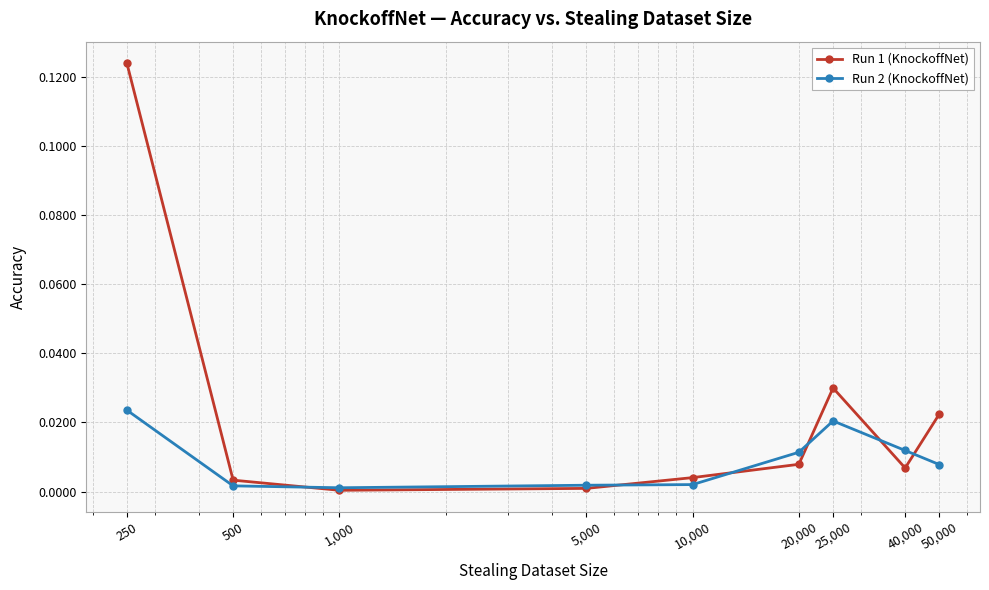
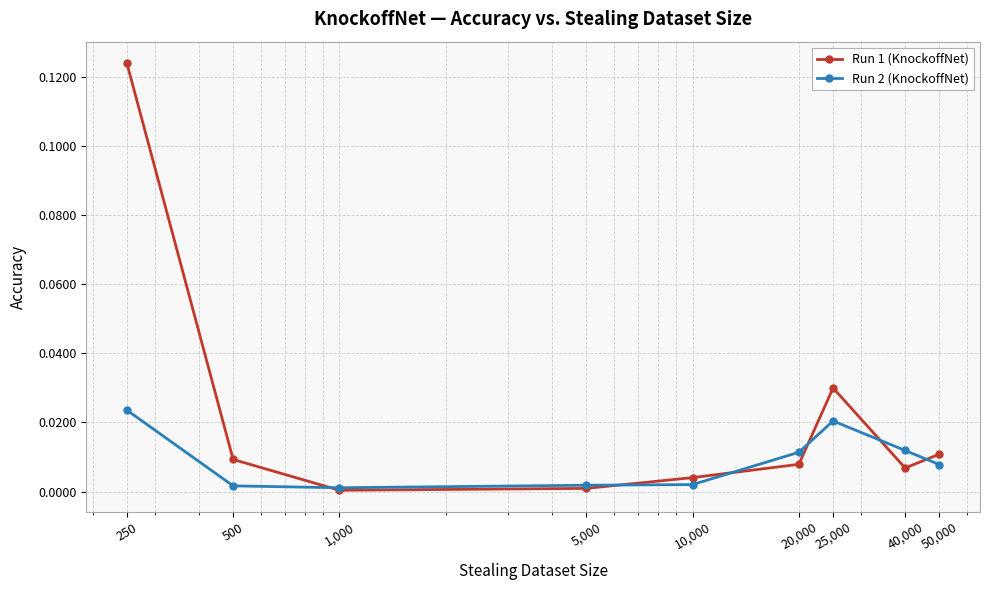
  {
    "Run 1 (KnockoffNet)": {
      "250": 0.124,
-     "500": 0.003,
+     "500": 0.009,
      "5,000": 0.001,
      "10,000": 0.004,
      "20,000": 0.008,
      "25,000": 0.030,
      "40,000": 0.007,
-     "50,000": 0.022
+     "50,000": 0.011
    },
    "Run 2 (KnockoffNet)": {
      "250": 0.024,
      "500": 0.002,
      "5,000": 0.002,
      "10,000": 0.002,
      "20,000": 0.011,
      "25,000": 0.020,
      "40,000": 0.012,
      "50,000": 0.008
    }
  }
